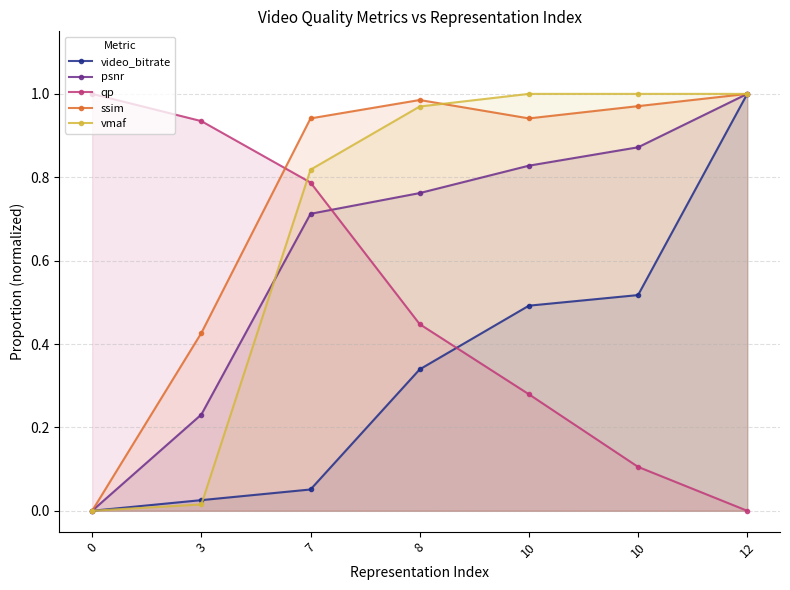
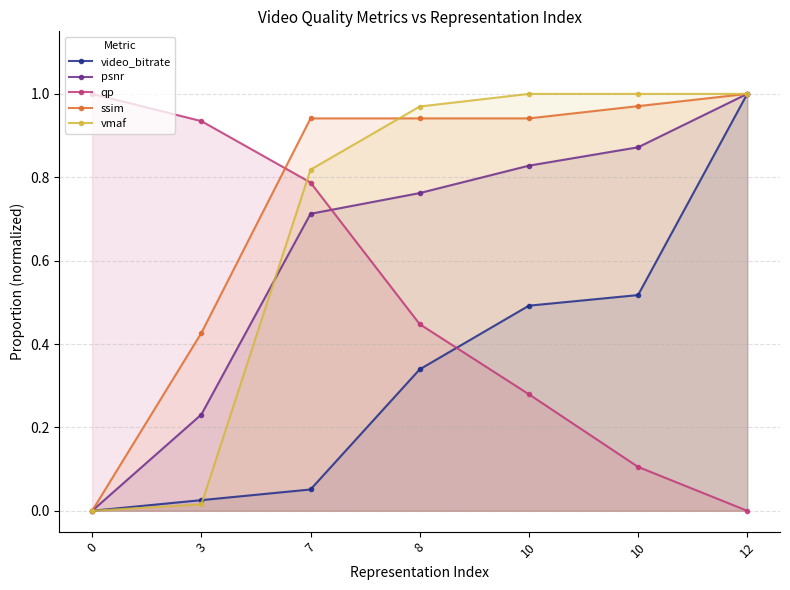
  {
    "video_bitrate": {
      "3": 0.03,
      "7": 0.05,
      "8": 0.34
    },
    "psnr": {
      "3": 0.23,
      "7": 0.71,
      "8": 0.76
    },
    "qp": {
      "3": 0.93,
      "7": 0.79,
      "8": 0.45,
      "12": 0.00
    },
    "ssim": {
      "3": 0.43,
      "7": 0.94,
-     "8": 0.99
+     "8": 0.94
    },
    "vmaf": {
      "3": 0.02,
      "7": 0.82,
      "8": 0.97
    }
  }
